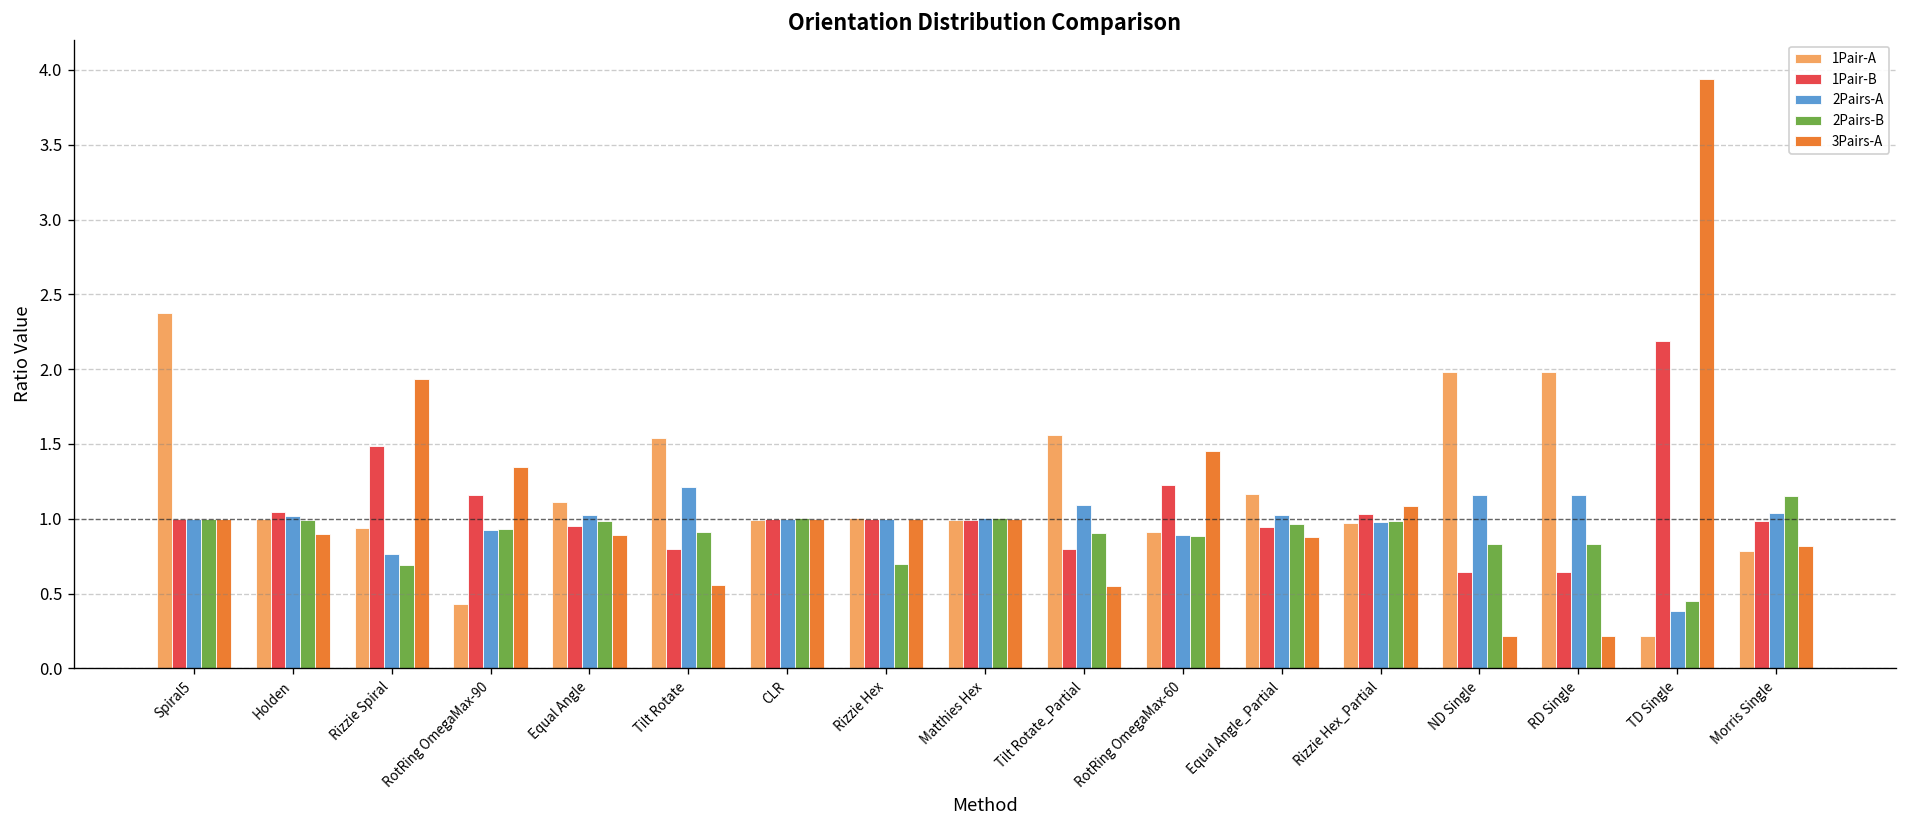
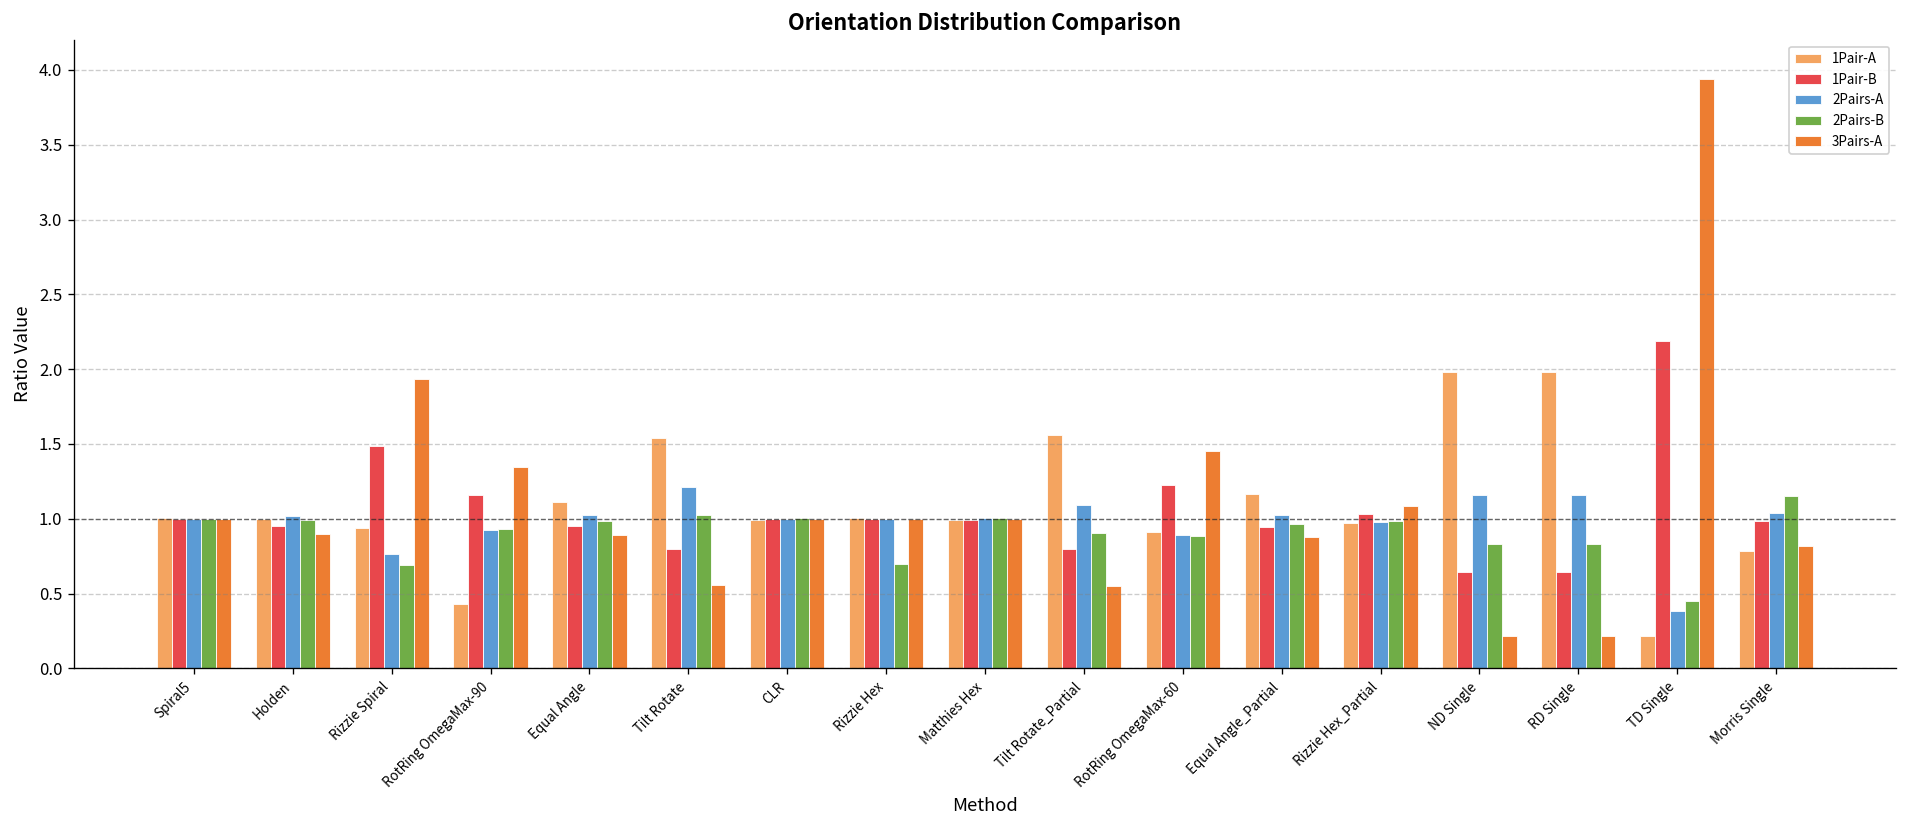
  {
    "1Pair-A": {
-     "Spiral5": 2.37,
+     "Spiral5": 1.00,
      "Holden": 1.00,
      "Rizzie Spiral": 0.94,
      "RotRing OmegaMax-90": 0.43,
      "Equal Angle": 1.12,
      "Tilt Rotate": 1.54,
      "CLR": 1.00,
      "Rizzie Hex": 1.00,
      "Matthies Hex": 0.99,
      "Tilt Rotate_Partial": 1.56,
      "RotRing OmegaMax-60": 0.91,
      "Equal Angle_Partial": 1.16,
      "Rizzie Hex_Partial": 0.97,
      "ND Single": 1.98,
      "RD Single": 1.98,
      "TD Single": 0.22,
      "Morris Single": 0.79
    },
    "1Pair-B": {
      "Spiral5": 1.00,
-     "Holden": 1.04,
+     "Holden": 0.95,
      "Rizzie Spiral": 1.49,
      "RotRing OmegaMax-90": 1.16,
      "Equal Angle": 0.95,
      "Tilt Rotate": 0.80,
      "CLR": 1.00,
      "Rizzie Hex": 1.00,
      "Matthies Hex": 0.99,
      "Tilt Rotate_Partial": 0.80,
      "RotRing OmegaMax-60": 1.22,
      "Equal Angle_Partial": 0.95,
      "Rizzie Hex_Partial": 1.03,
      "ND Single": 0.65,
      "RD Single": 0.65,
      "TD Single": 2.19,
      "Morris Single": 0.99
    },
    "2Pairs-A": {
      "Spiral5": 1.00,
      "Holden": 1.02,
      "Rizzie Spiral": 0.77,
      "RotRing OmegaMax-90": 0.92,
      "Equal Angle": 1.02,
      "Tilt Rotate": 1.21,
      "CLR": 1.00,
      "Rizzie Hex": 1.00,
      "Matthies Hex": 1.00,
      "Tilt Rotate_Partial": 1.09,
      "RotRing OmegaMax-60": 0.89,
      "Equal Angle_Partial": 1.02,
      "Rizzie Hex_Partial": 0.98,
      "ND Single": 1.16,
      "RD Single": 1.16,
      "TD Single": 0.38,
      "Morris Single": 1.04
    },
    "2Pairs-B": {
      "Spiral5": 1.00,
      "Holden": 0.99,
      "Rizzie Spiral": 0.69,
      "RotRing OmegaMax-90": 0.93,
      "Equal Angle": 0.99,
-     "Tilt Rotate": 0.91,
+     "Tilt Rotate": 1.02,
      "CLR": 1.00,
      "Rizzie Hex": 0.70,
      "Matthies Hex": 1.01,
      "Tilt Rotate_Partial": 0.90,
      "RotRing OmegaMax-60": 0.88,
      "Equal Angle_Partial": 0.97,
      "Rizzie Hex_Partial": 0.99,
      "ND Single": 0.83,
      "RD Single": 0.83,
      "TD Single": 0.45,
      "Morris Single": 1.15
    },
    "3Pairs-A": {
      "Spiral5": 1.00,
      "Holden": 0.90,
      "Rizzie Spiral": 1.93,
      "RotRing OmegaMax-90": 1.34,
      "Equal Angle": 0.89,
      "Tilt Rotate": 0.56,
      "CLR": 1.00,
      "Rizzie Hex": 1.00,
      "Matthies Hex": 1.00,
      "Tilt Rotate_Partial": 0.55,
      "RotRing OmegaMax-60": 1.45,
      "Equal Angle_Partial": 0.88,
      "Rizzie Hex_Partial": 1.08,
      "ND Single": 0.22,
      "RD Single": 0.22,
      "TD Single": 3.94,
      "Morris Single": 0.82
    }
  }
